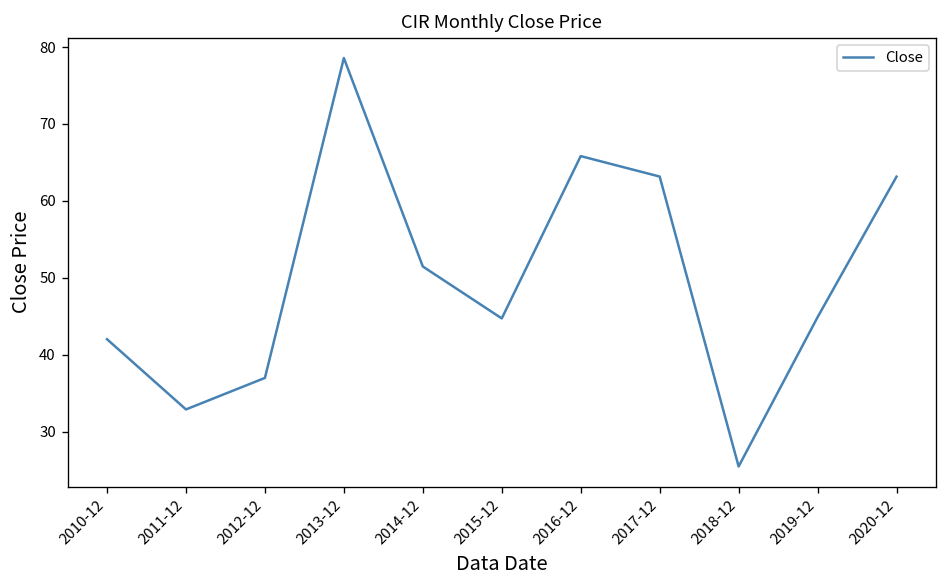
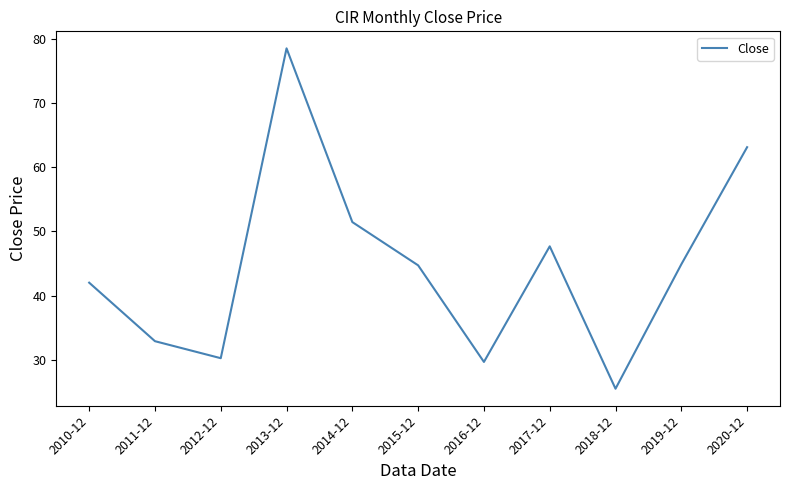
  {
    "2010-12": 42,
    "2011-12": 33,
-   "2012-12": 37,
+   "2012-12": 30,
    "2013-12": 79,
    "2014-12": 51,
    "2015-12": 45,
-   "2016-12": 66,
-   "2017-12": 63,
+   "2016-12": 30,
+   "2017-12": 48,
    "2018-12": 25,
    "2019-12": 45,
    "2020-12": 63
  }
